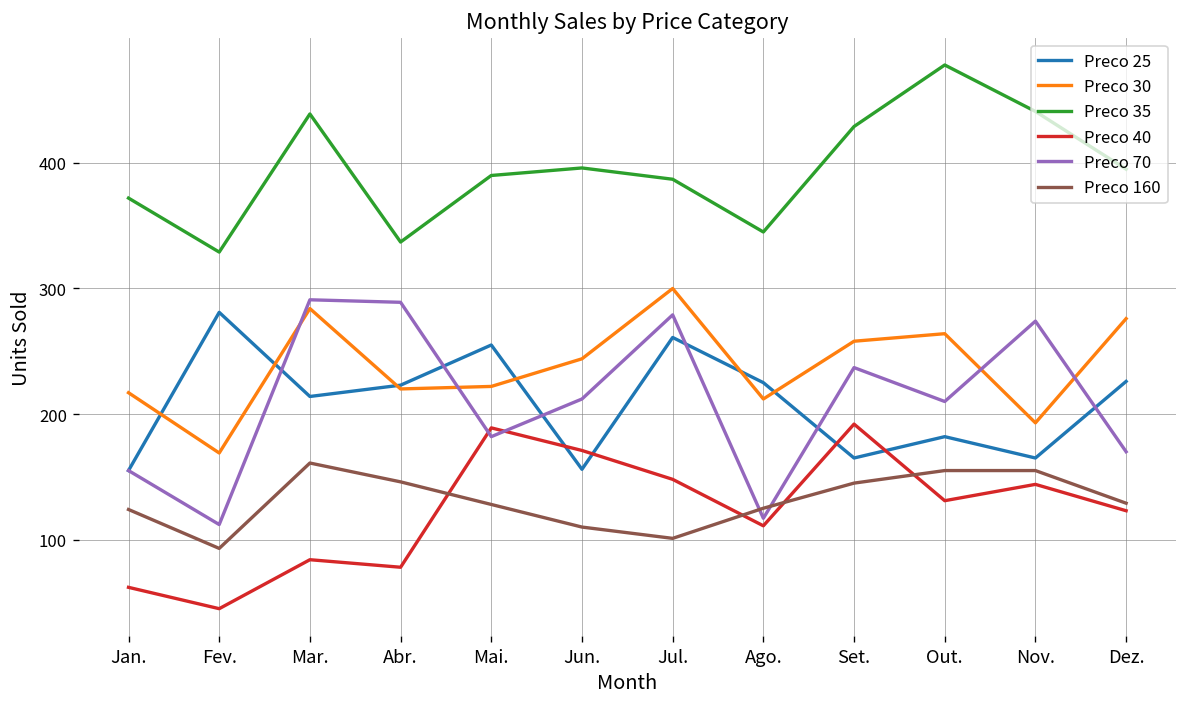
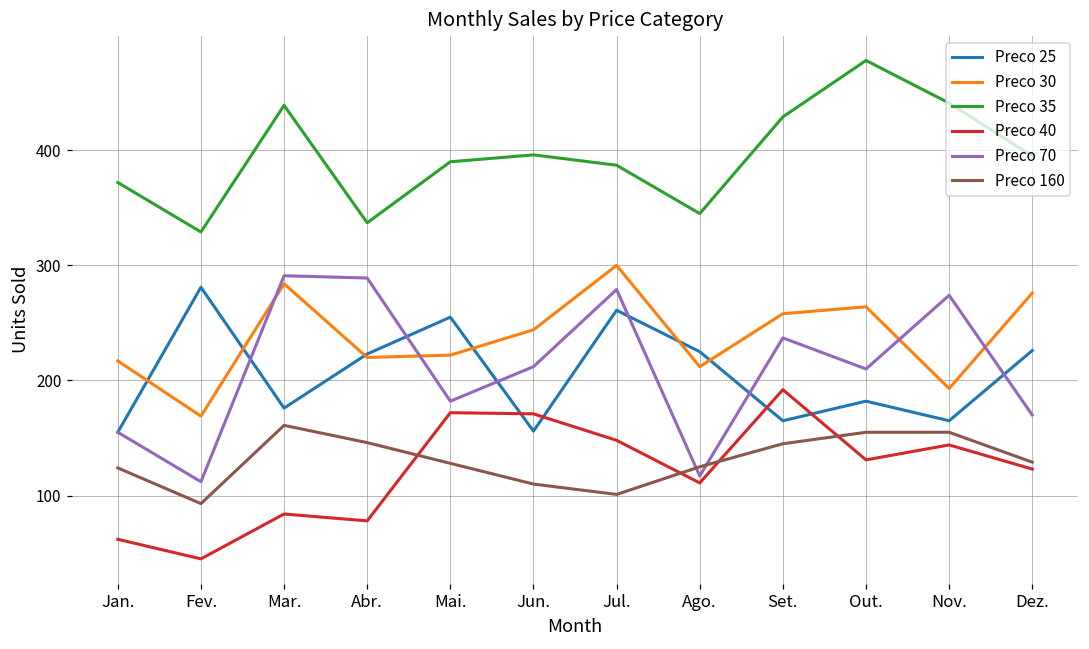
  {
    "Preco 25": {
      "Fev.": 281,
-     "Mar.": 214,
+     "Mar.": 176,
      "Abr.": 223,
      "Mai.": 255,
      "Jun.": 156,
      "Jul.": 261,
      "Ago.": 225,
      "Set.": 165,
      "Out.": 182,
      "Nov.": 165,
      "Dez.": 226
    },
    "Preco 30": {
      "Jan.": 217,
      "Fev.": 169,
      "Mar.": 284,
      "Abr.": 220,
      "Mai.": 222,
      "Jun.": 244,
      "Jul.": 300,
      "Ago.": 212,
      "Set.": 258,
      "Out.": 264,
      "Nov.": 193,
      "Dez.": 276
    },
    "Preco 35": {
      "Jan.": 372,
      "Fev.": 329,
      "Mar.": 439,
      "Abr.": 337,
      "Mai.": 390,
      "Jun.": 396,
      "Jul.": 387,
      "Ago.": 345,
      "Set.": 429,
      "Out.": 478
    },
    "Preco 40": {
      "Jan.": 62,
      "Fev.": 45,
      "Mar.": 84,
      "Abr.": 78,
-     "Mai.": 189,
+     "Mai.": 172,
      "Jun.": 171,
      "Jul.": 148,
      "Ago.": 111,
      "Set.": 192,
      "Out.": 131,
      "Nov.": 144,
      "Dez.": 123
    },
    "Preco 70": {
      "Fev.": 112,
      "Mar.": 291,
      "Abr.": 289,
      "Mai.": 182,
      "Jun.": 212,
      "Jul.": 279,
      "Ago.": 117,
      "Set.": 237,
      "Out.": 210,
      "Nov.": 274,
      "Dez.": 170
    },
    "Preco 160": {
      "Jan.": 124,
      "Fev.": 93,
      "Mar.": 161,
      "Abr.": 146,
      "Mai.": 128,
      "Jun.": 110,
      "Jul.": 101,
      "Ago.": 125,
      "Set.": 145,
      "Out.": 155,
      "Nov.": 155,
      "Dez.": 129
    }
  }
